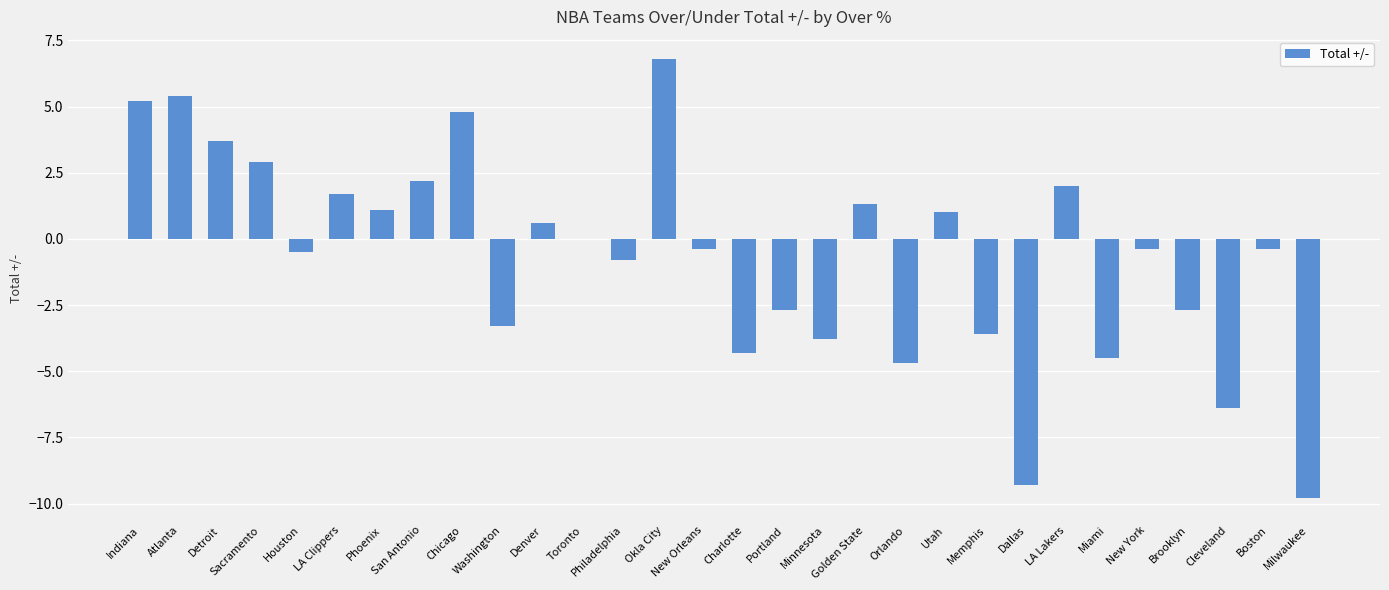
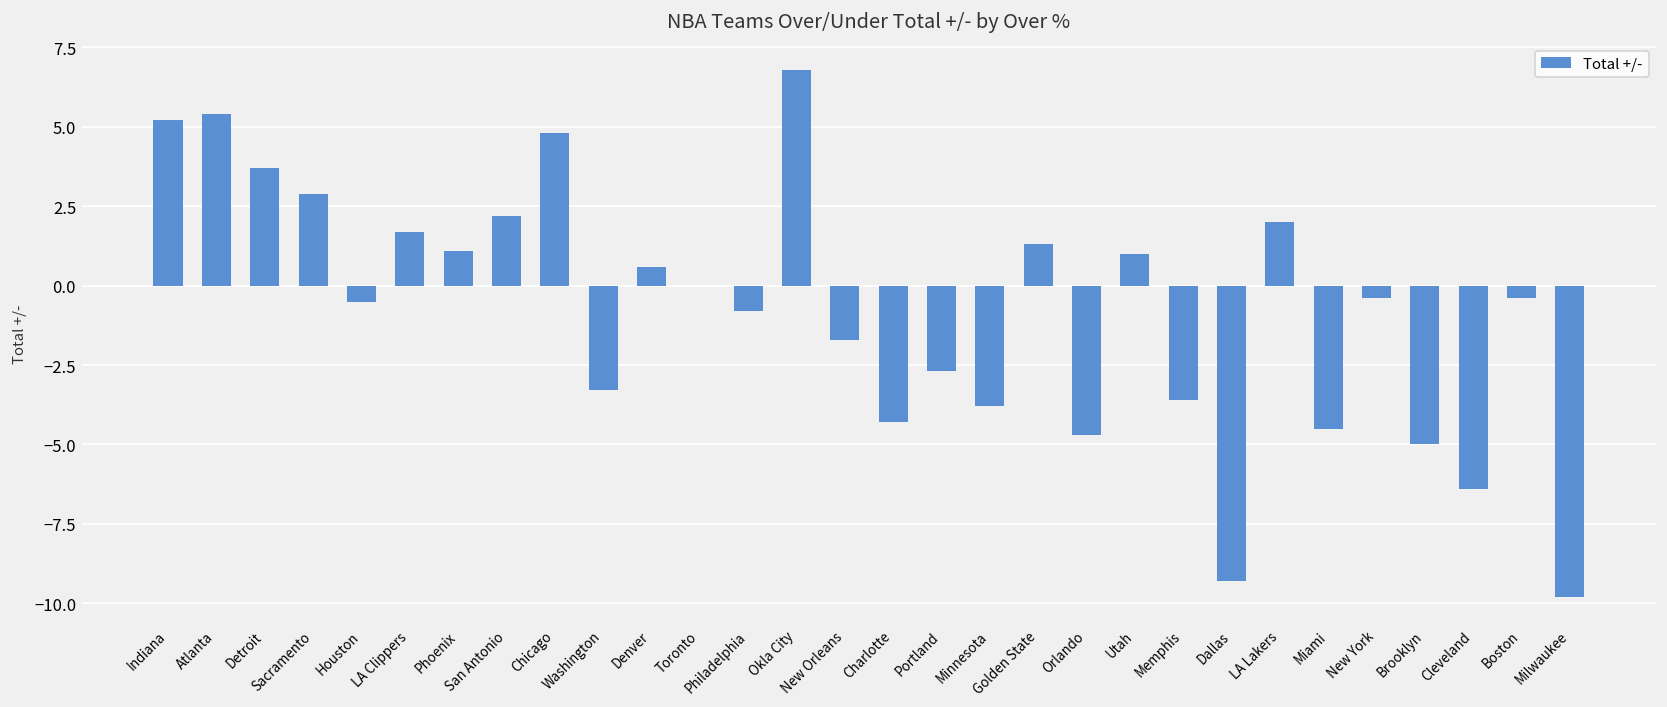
  {
    "Indiana": 5.2,
    "Atlanta": 5.4,
    "Detroit": 3.7,
    "Sacramento": 2.9,
    "Houston": -0.5,
    "LA Clippers": 1.7,
    "Phoenix": 1.1,
    "San Antonio": 2.2,
    "Chicago": 4.8,
    "Washington": -3.3,
    "Denver": 0.6,
    "Toronto": 0.0,
    "Philadelphia": -0.8,
    "Okla City": 6.8,
-   "New Orleans": -0.4,
+   "New Orleans": -1.7,
    "Charlotte": -4.3,
    "Portland": -2.7,
    "Minnesota": -3.8,
    "Golden State": 1.3,
    "Orlando": -4.7,
    "Utah": 1.0,
    "Memphis": -3.6,
    "Dallas": -9.3,
    "LA Lakers": 2.0,
    "Miami": -4.5,
    "New York": -0.4,
-   "Brooklyn": -2.7,
+   "Brooklyn": -5.0,
    "Cleveland": -6.4,
    "Boston": -0.4,
    "Milwaukee": -9.8
  }
